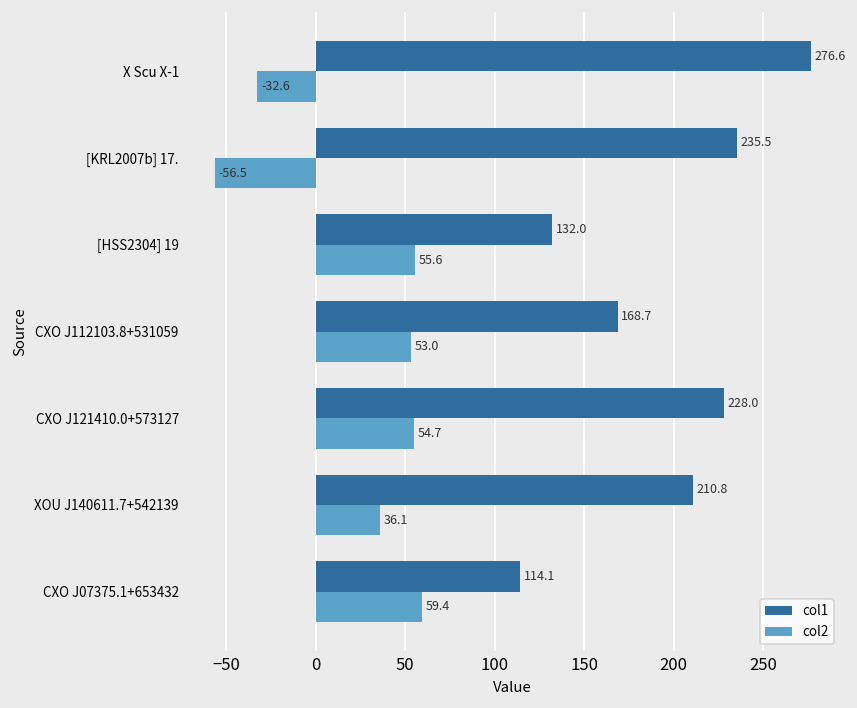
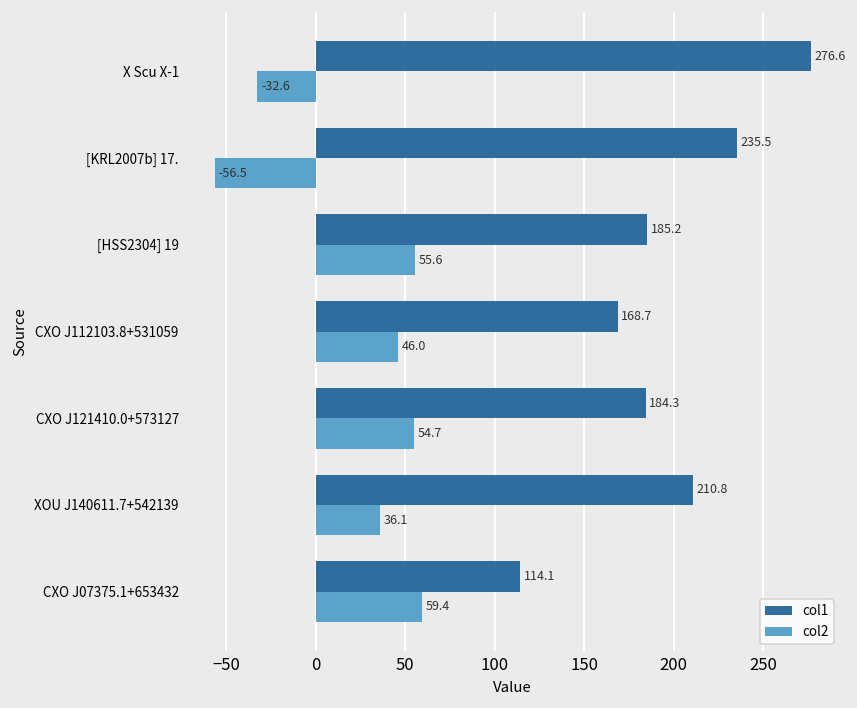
  {
    "col1": {
      "X Scu X-1": 276.6,
      "[KRL2007b] 17.": 235.5,
-     "[HSS2304] 19": 132.0,
+     "[HSS2304] 19": 185.2,
      "CXO J112103.8+531059": 168.7,
-     "CXO J121410.0+573127": 228.0,
+     "CXO J121410.0+573127": 184.3,
      "XOU J140611.7+542139": 210.8,
      "CXO J07375.1+653432": 114.1
    },
    "col2": {
      "X Scu X-1": -32.6,
      "[KRL2007b] 17.": -56.5,
      "[HSS2304] 19": 55.6,
-     "CXO J112103.8+531059": 53.0,
+     "CXO J112103.8+531059": 46.0,
      "CXO J121410.0+573127": 54.7,
      "XOU J140611.7+542139": 36.1,
      "CXO J07375.1+653432": 59.4
    }
  }
